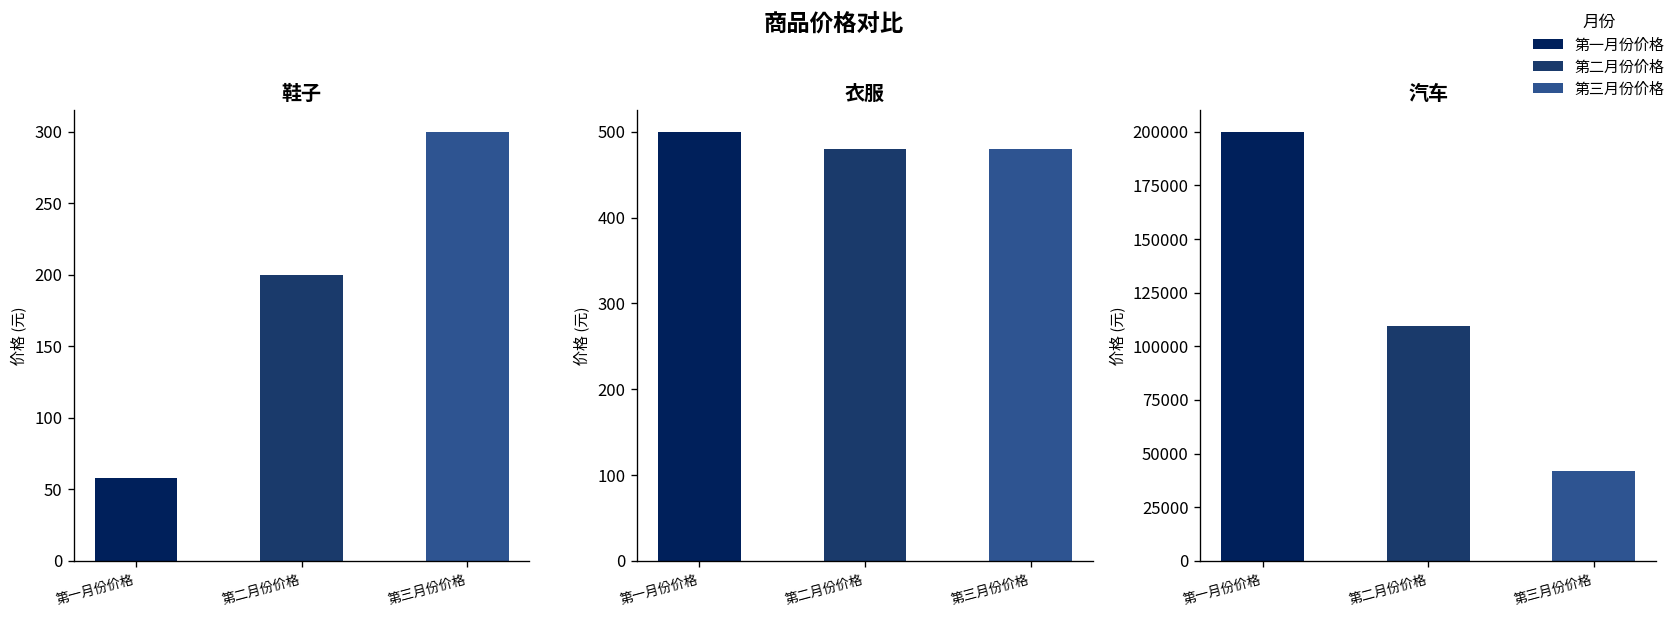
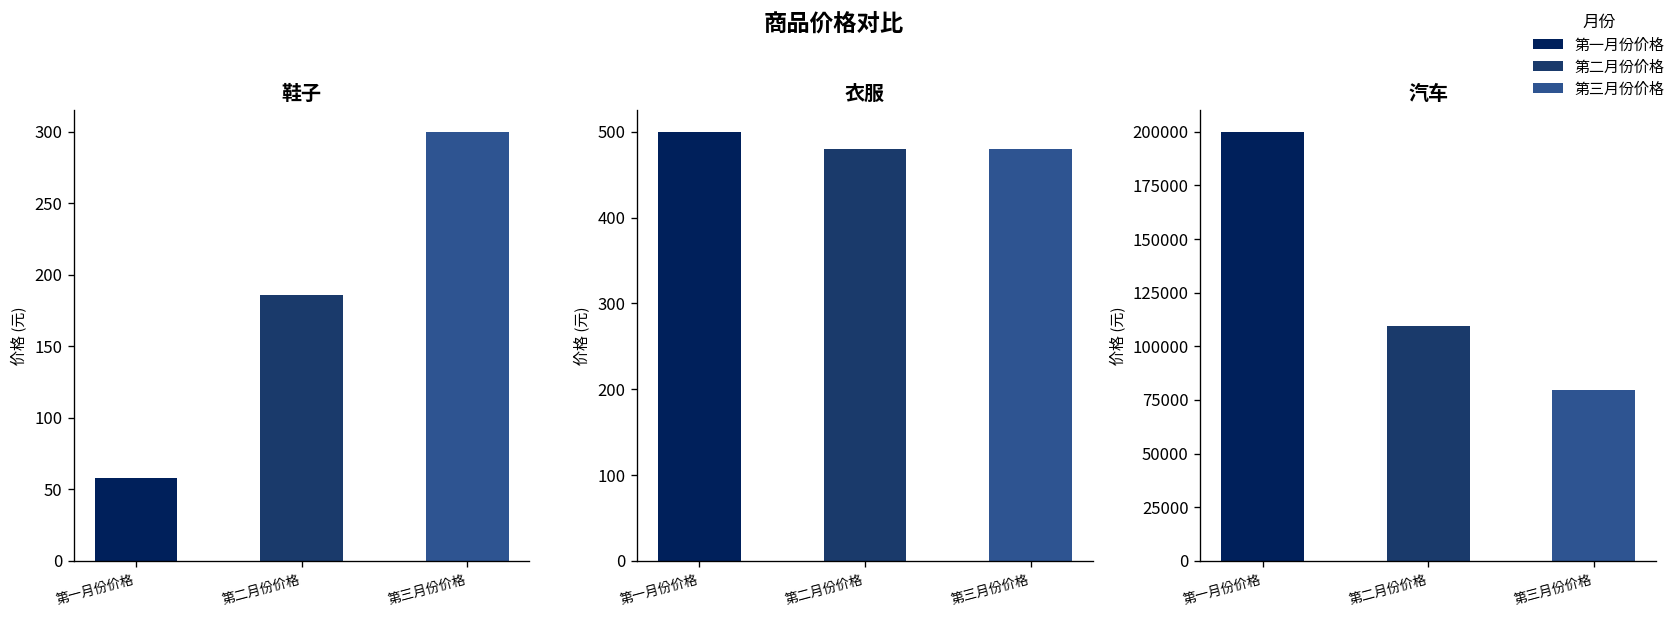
  {
    "鞋子": {
      "第一月份价格": 58,
-     "第二月份价格": 200,
+     "第二月份价格": 186,
      "第三月份价格": 300
    },
    "衣服": {
      "第一月份价格": 500,
      "第二月份价格": 480,
      "第三月份价格": 480
    },
    "汽车": {
      "第一月份价格": 200000,
      "第二月份价格": 110000,
-     "第三月份价格": 42000
+     "第三月份价格": 80000
    }
  }
